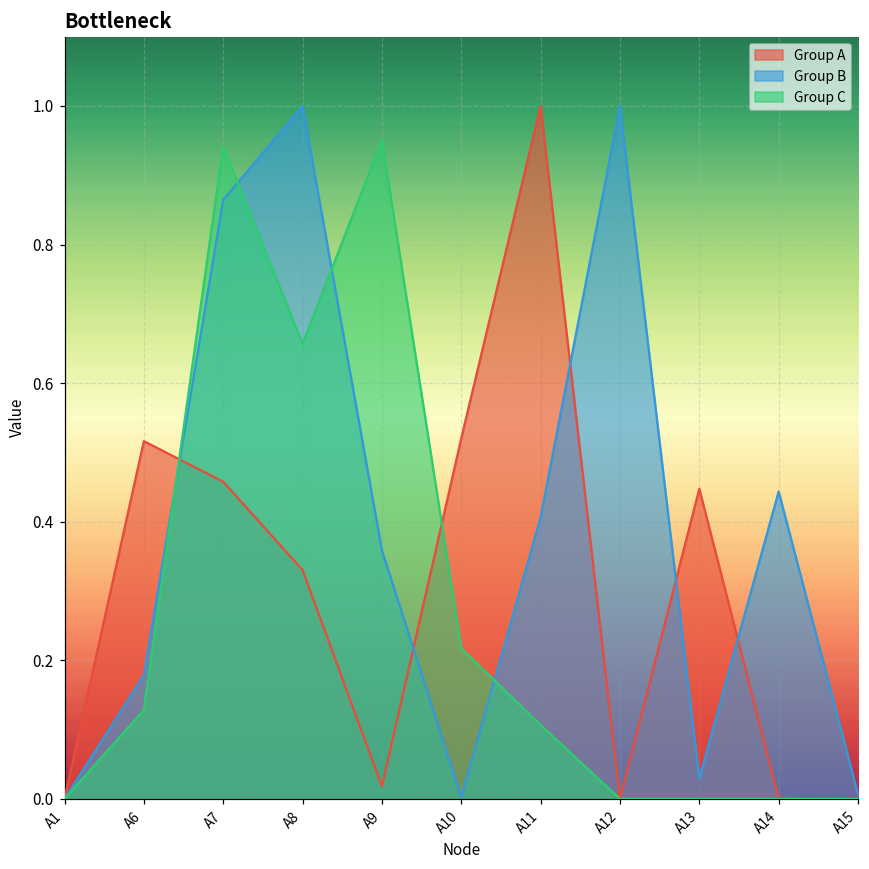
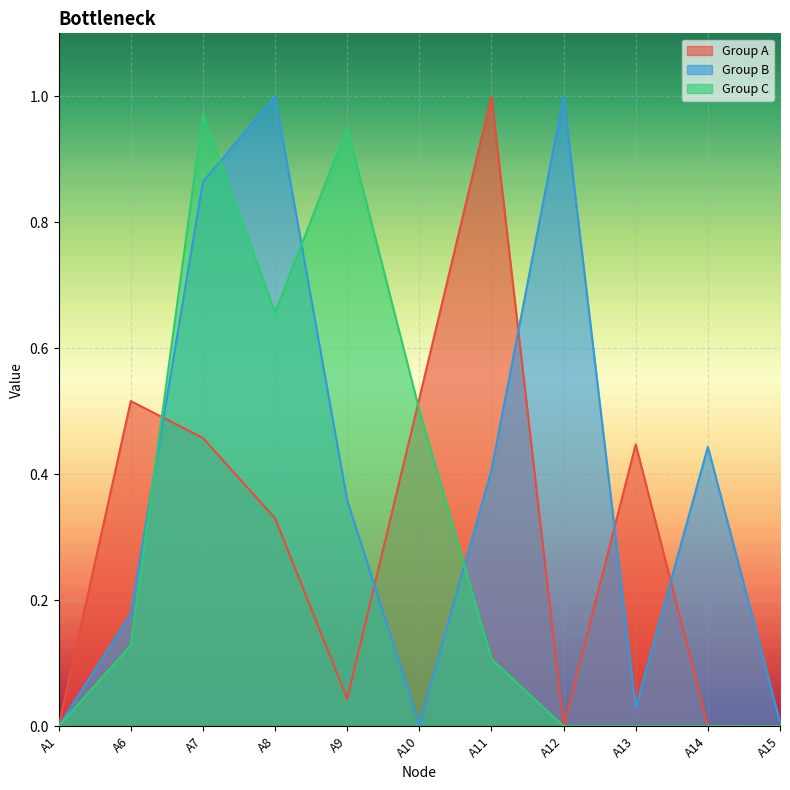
  {
    "Group A": {
      "A6": 0.52,
      "A7": 0.46,
      "A8": 0.33,
-     "A9": 0.02,
+     "A9": 0.04,
      "A10": 0.52,
      "A11": 1.00,
      "A13": 0.45
    },
    "Group B": {
      "A6": 0.18,
      "A7": 0.86,
      "A8": 1.00,
      "A9": 0.36,
      "A10": 0.00,
      "A11": 0.41,
      "A12": 1.00,
      "A13": 0.03,
      "A14": 0.44,
      "A15": 0.01
    },
    "Group C": {
      "A6": 0.13,
-     "A7": 0.94,
+     "A7": 0.97,
      "A8": 0.66,
      "A9": 0.95,
-     "A10": 0.22,
+     "A10": 0.50,
      "A11": 0.11,
      "A13": 0.00
    }
  }
